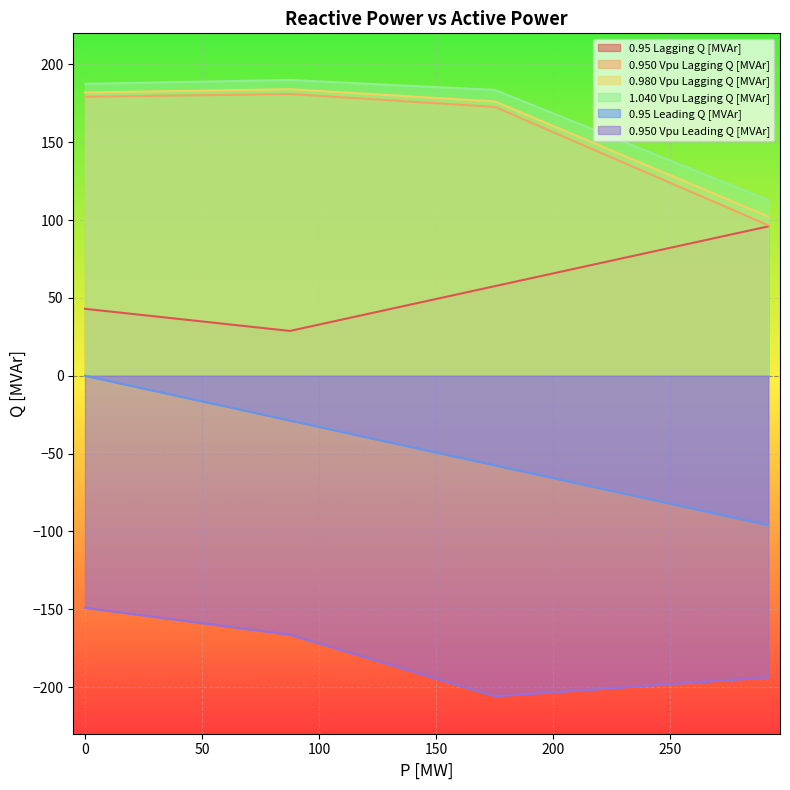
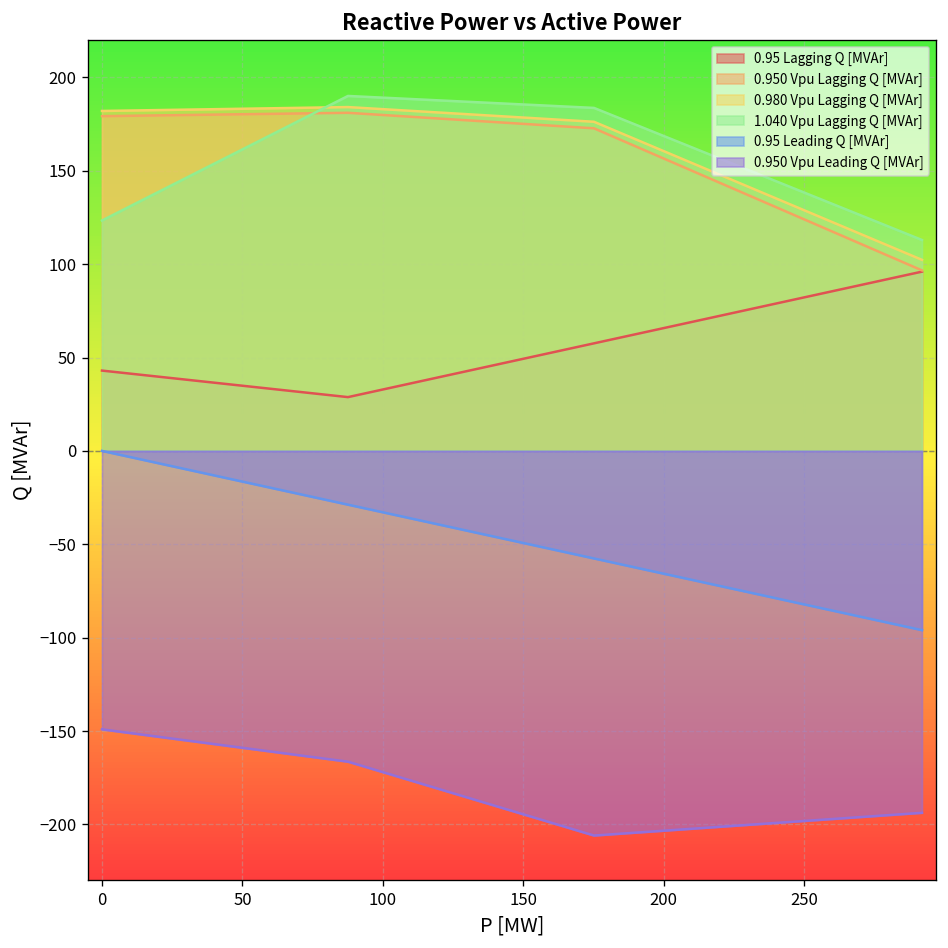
  {
    "0.95 Lagging Q [MVAr]": {
      "0": 43
    },
    "1.040 Vpu Lagging Q [MVAr]": {
-     "0": 188
+     "0": 123
    }
  }
